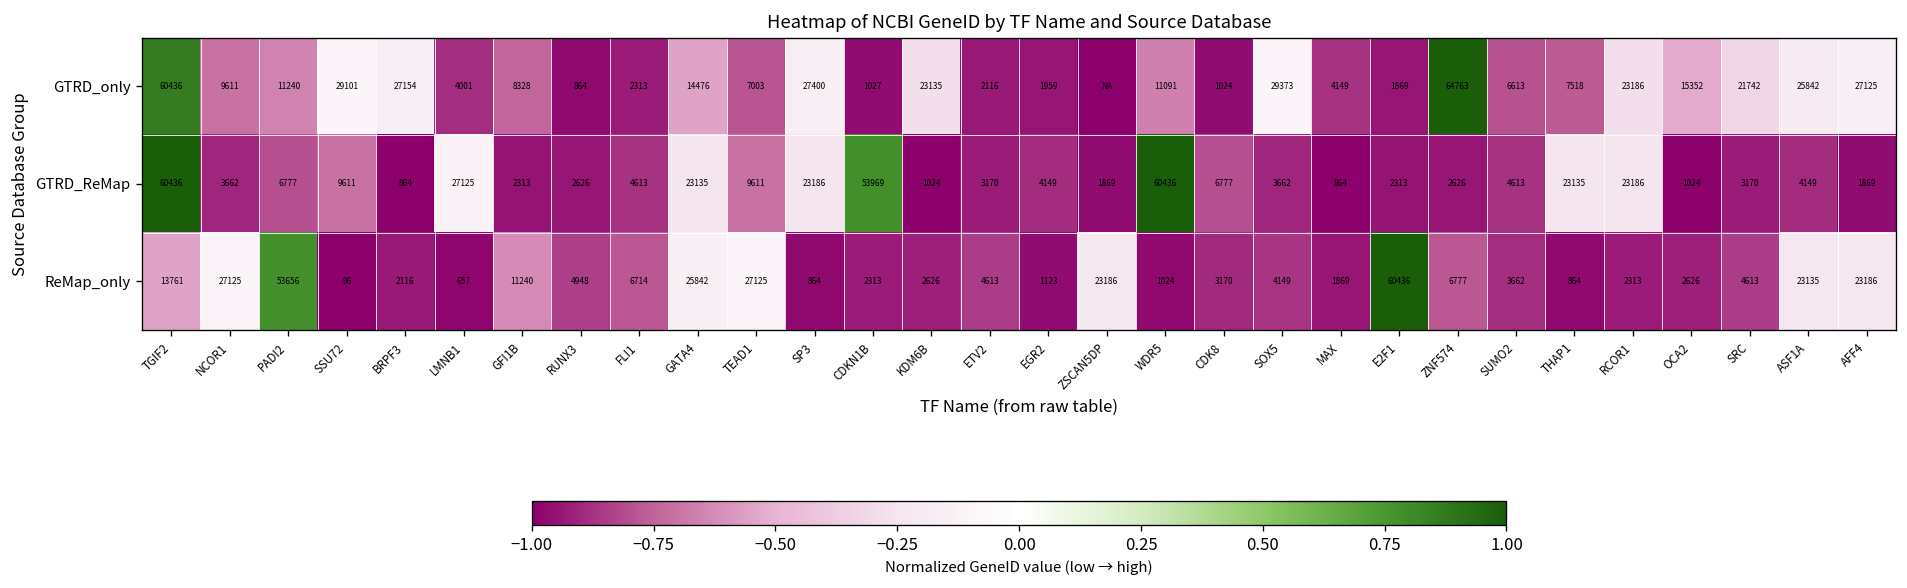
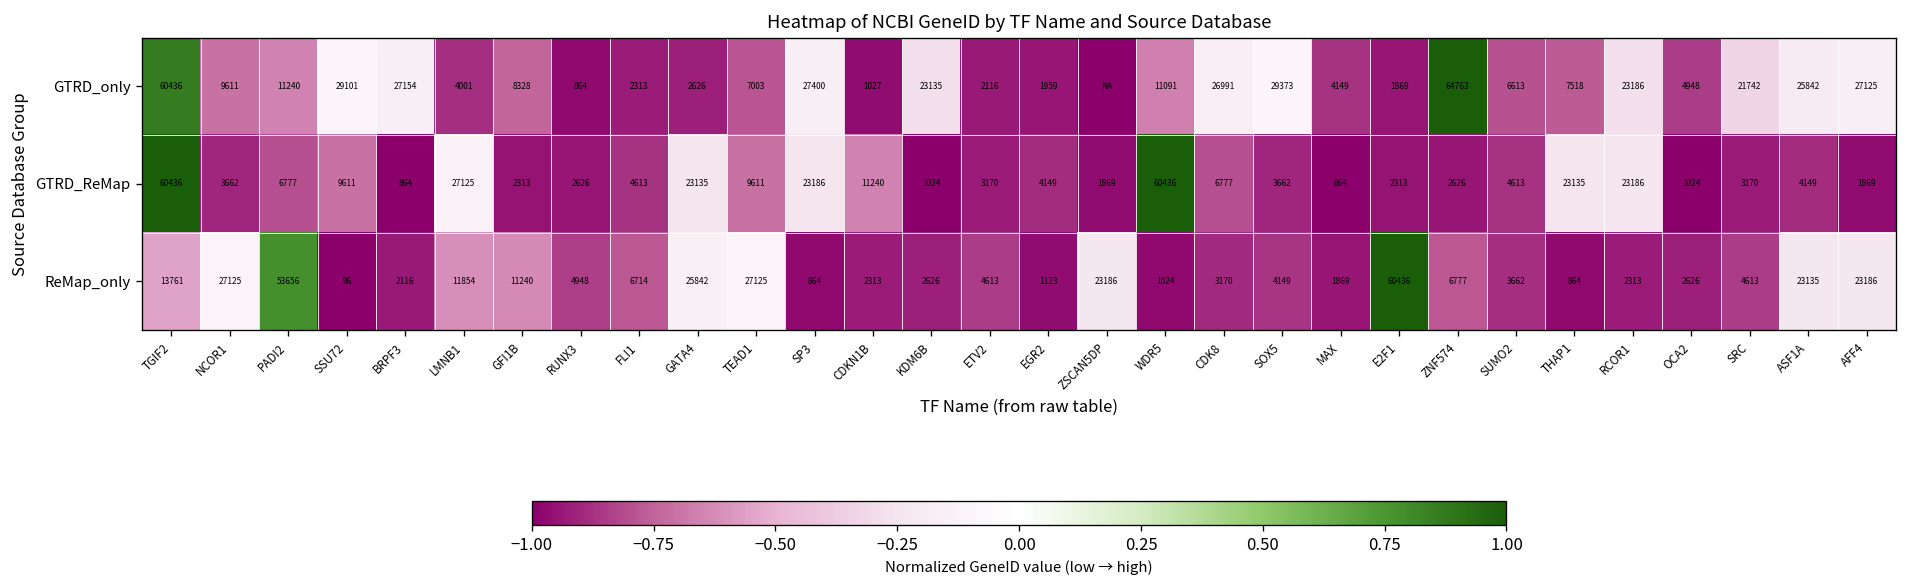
  {
    "GTRD_only": {
      "TGIF2": 60436,
      "NCOR1": 9611,
      "PADI2": 11240,
      "SSU72": 29101,
      "BRPF3": 27154,
      "LMNB1": 4001,
      "GFI1B": 8328,
      "RUNX3": 864,
      "FLI1": 2313,
-     "GATA4": 14476,
+     "GATA4": 2626,
      "TEAD1": 7003,
      "SP3": 27400,
      "CDKN1B": 1027,
      "KDM6B": 23135,
      "ETV2": 2116,
      "EGR2": 1959,
      "WDR5": 11091,
-     "CDK8": 1024,
+     "CDK8": 26991,
      "SOX5": 29373,
      "MAX": 4149,
      "E2F1": 1869,
      "ZNF574": 64763,
      "SUMO2": 6613,
      "THAP1": 7518,
      "RCOR1": 23186,
-     "OCA2": 15352,
+     "OCA2": 4948,
      "SRC": 21742,
      "ASF1A": 25842,
      "AFF4": 27125
    },
    "GTRD_ReMap": {
      "TGIF2": 60436,
      "NCOR1": 3662,
      "PADI2": 6777,
      "SSU72": 9611,
      "BRPF3": 864,
      "LMNB1": 27125,
      "GFI1B": 2313,
      "RUNX3": 2626,
      "FLI1": 4613,
      "GATA4": 23135,
      "TEAD1": 9611,
      "SP3": 23186,
-     "CDKN1B": 53969,
+     "CDKN1B": 11240,
      "KDM6B": 1024,
      "ETV2": 3170,
      "EGR2": 4149,
      "ZSCAN5DP": 1869,
      "WDR5": 60436,
      "CDK8": 6777,
      "SOX5": 3662,
      "MAX": 864,
      "E2F1": 2313,
      "ZNF574": 2626,
      "SUMO2": 4613,
      "THAP1": 23135,
      "RCOR1": 23186,
      "OCA2": 1024,
      "SRC": 3170,
      "ASF1A": 4149,
      "AFF4": 1869
    },
    "ReMap_only": {
      "TGIF2": 13761,
      "NCOR1": 27125,
      "PADI2": 53656,
      "SSU72": 96,
      "BRPF3": 2116,
-     "LMNB1": 657,
+     "LMNB1": 11854,
      "GFI1B": 11240,
      "RUNX3": 4948,
      "FLI1": 6714,
      "GATA4": 25842,
      "TEAD1": 27125,
      "SP3": 864,
      "CDKN1B": 2313,
      "KDM6B": 2626,
      "ETV2": 4613,
      "EGR2": 1123,
      "ZSCAN5DP": 23186,
      "WDR5": 1024,
      "CDK8": 3170,
      "SOX5": 4149,
      "MAX": 1869,
      "E2F1": 60436,
      "ZNF574": 6777,
      "SUMO2": 3662,
      "THAP1": 864,
      "RCOR1": 2313,
      "OCA2": 2626,
      "SRC": 4613,
      "ASF1A": 23135,
      "AFF4": 23186
    }
  }
